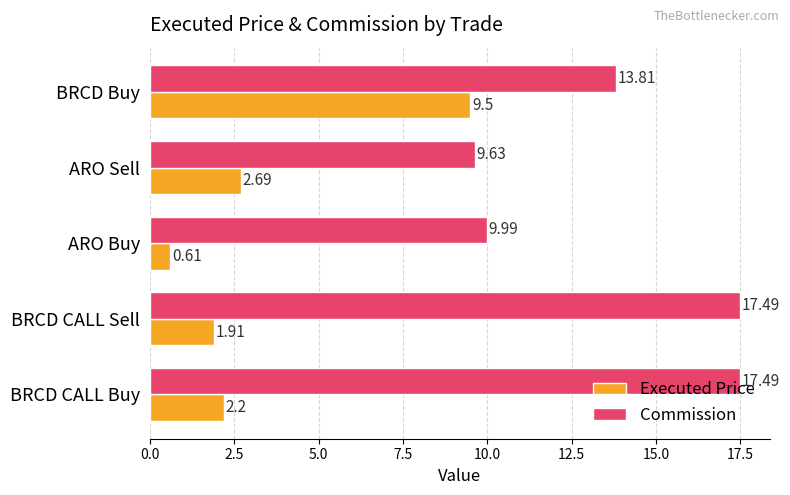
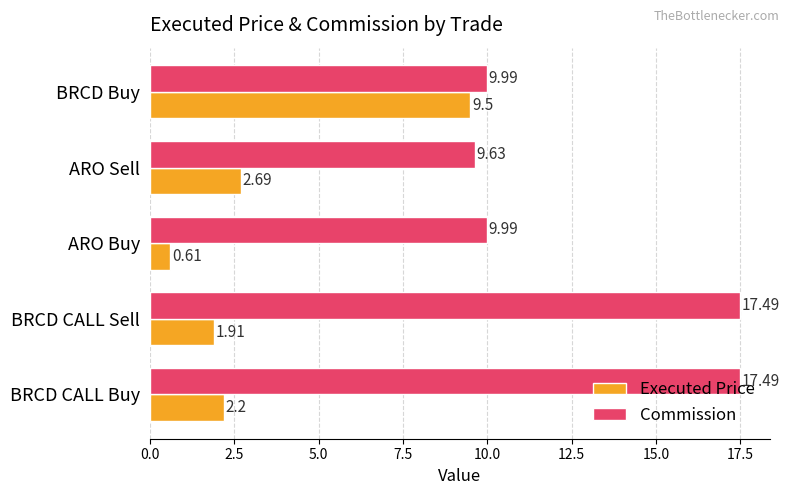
  {
    "Executed Price": {
      "BRCD Buy": 9.5,
      "ARO Sell": 2.69,
      "ARO Buy": 0.61,
      "BRCD CALL Sell": 1.91,
      "BRCD CALL Buy": 2.2
    },
    "Commission": {
-     "BRCD Buy": 13.81,
+     "BRCD Buy": 9.99,
      "ARO Sell": 9.63,
      "ARO Buy": 9.99,
      "BRCD CALL Sell": 17.49,
      "BRCD CALL Buy": 17.49
    }
  }
